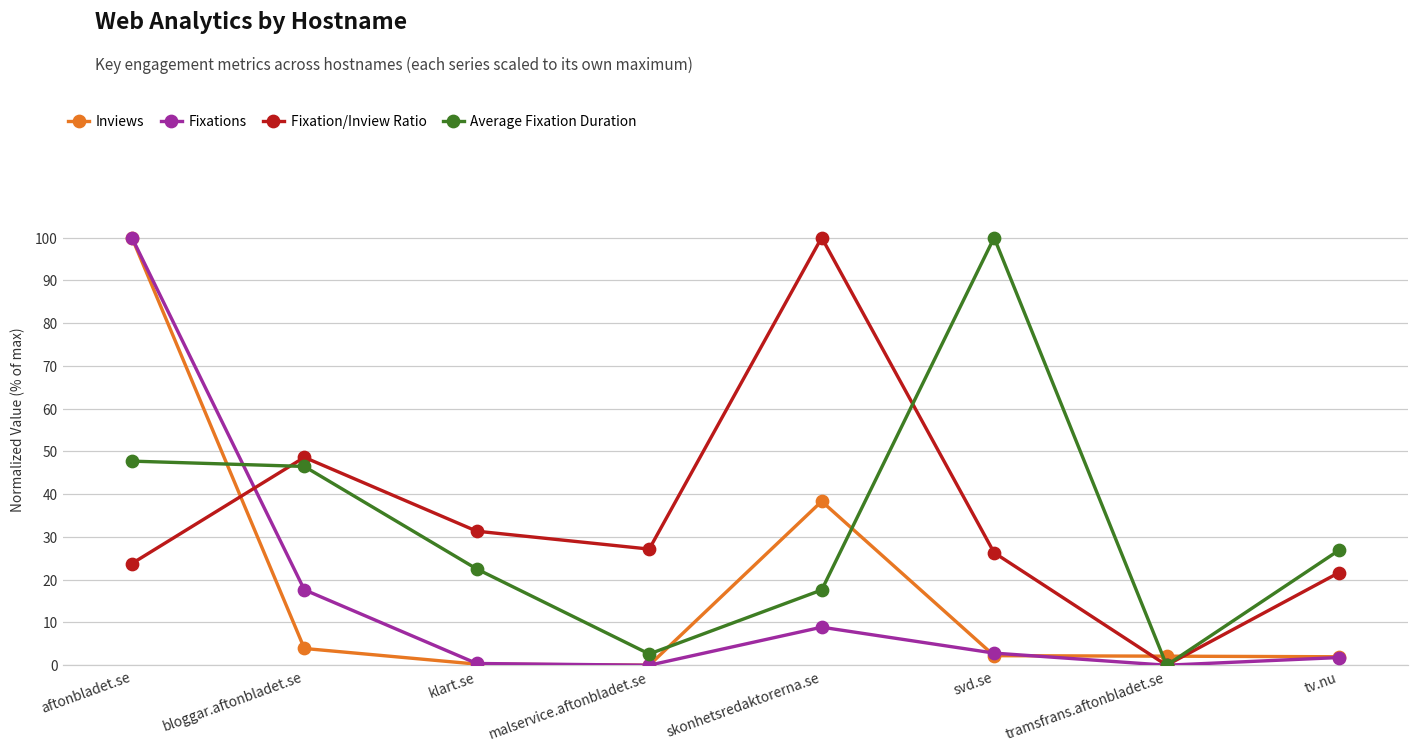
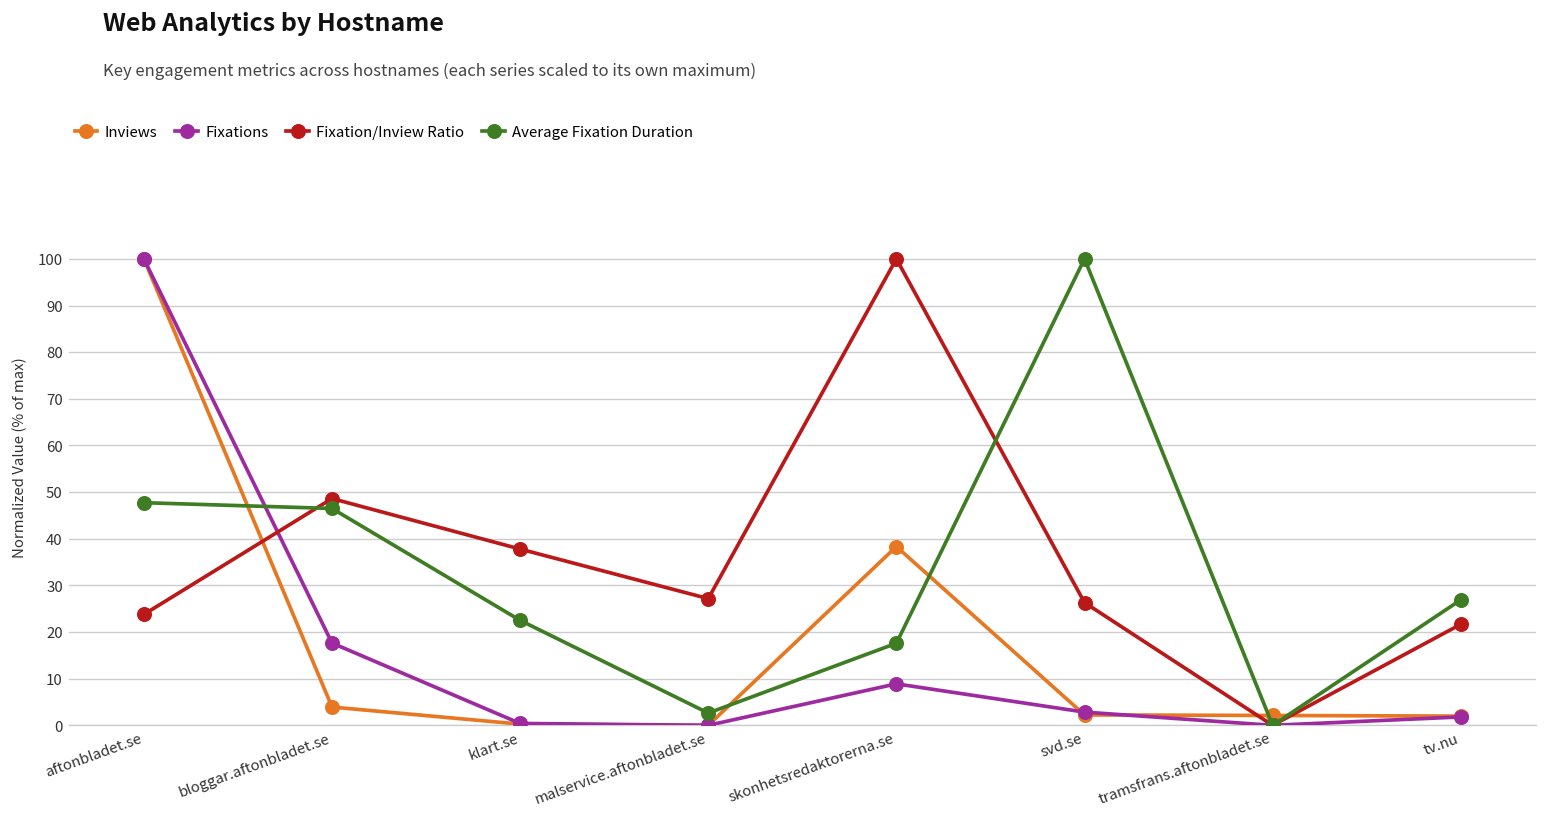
  {
    "Inviews": {
      "bloggar.aftonbladet.se": 4,
      "skonhetsredaktorerna.se": 38,
      "tramsfrans.aftonbladet.se": 2
    },
    "Fixations": {
      "bloggar.aftonbladet.se": 18,
      "skonhetsredaktorerna.se": 9
    },
    "Fixation/Inview Ratio": {
      "aftonbladet.se": 24,
      "bloggar.aftonbladet.se": 49,
-     "klart.se": 31,
+     "klart.se": 38,
      "malservice.aftonbladet.se": 27,
      "skonhetsredaktorerna.se": 100,
      "svd.se": 26,
      "tv.nu": 22
    },
    "Average Fixation Duration": {
      "aftonbladet.se": 48,
      "bloggar.aftonbladet.se": 46,
      "klart.se": 23,
      "malservice.aftonbladet.se": 3,
      "skonhetsredaktorerna.se": 18,
      "svd.se": 100,
      "tv.nu": 27
    }
  }
